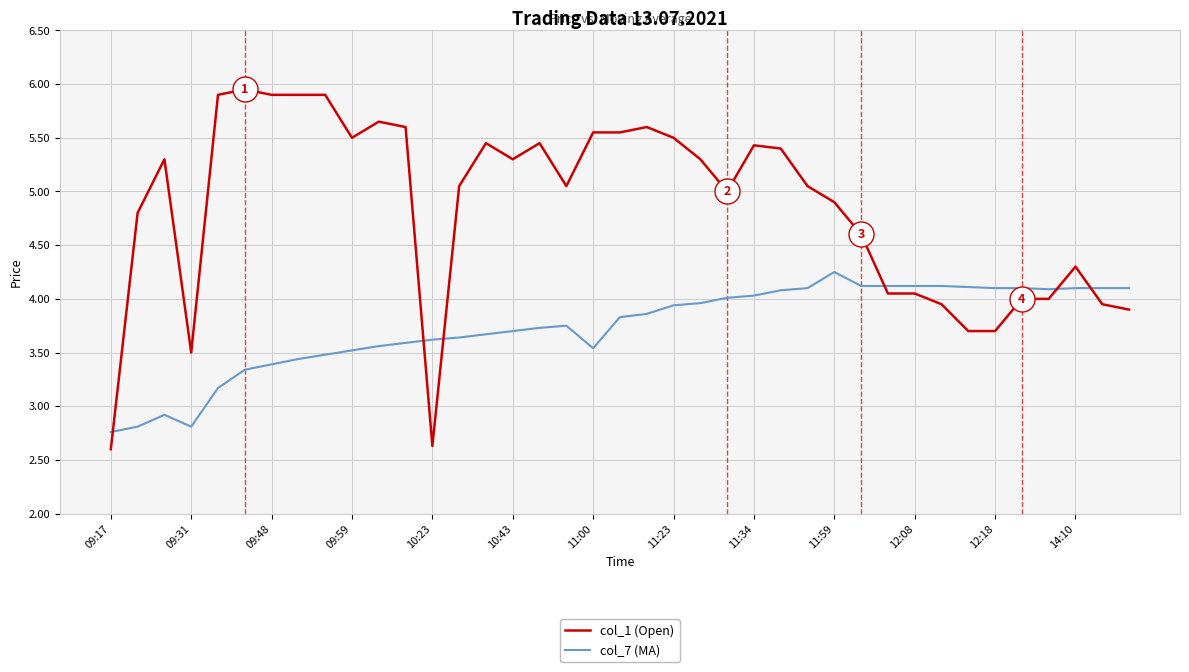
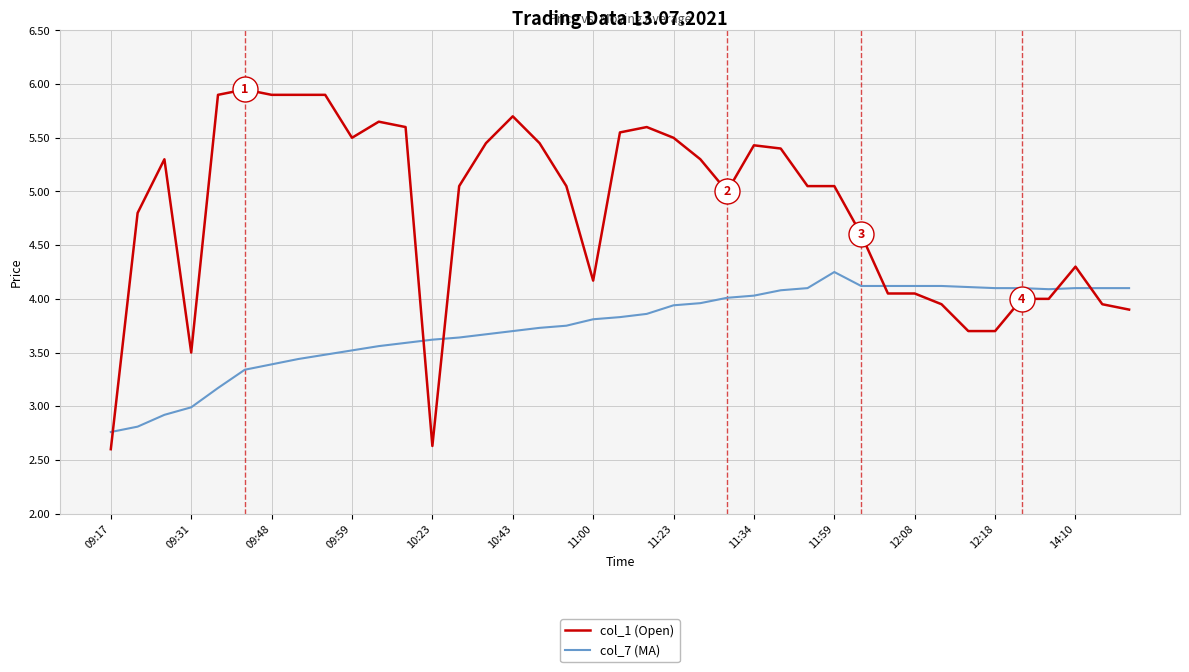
  {
    "col_1 (Open)": {
      "09:17": 2.60,
      "09:31": 3.50,
      "09:48": 5.90,
      "09:59": 5.50,
      "10:23": 2.63,
-     "10:43": 5.3,
-     "11:00": 5.55,
+     "10:43": 5.7,
+     "11:00": 4.17,
      "11:23": 5.50,
      "11:34": 5.43,
-     "11:59": 4.90,
+     "11:59": 5.05,
      "12:08": 4.05,
      "12:18": 3.70,
      "14:10": 4.30
    },
    "col_7 (MA)": {
      "09:17": 2.76,
-     "09:31": 2.81,
+     "09:31": 2.99,
      "09:48": 3.39,
      "09:59": 3.52,
      "10:23": 3.62,
      "10:43": 3.70,
-     "11:00": 3.54,
+     "11:00": 3.81,
      "11:23": 3.94,
      "11:34": 4.03,
      "11:59": 4.25,
      "12:08": 4.12,
      "14:10": 4.10
    }
  }
